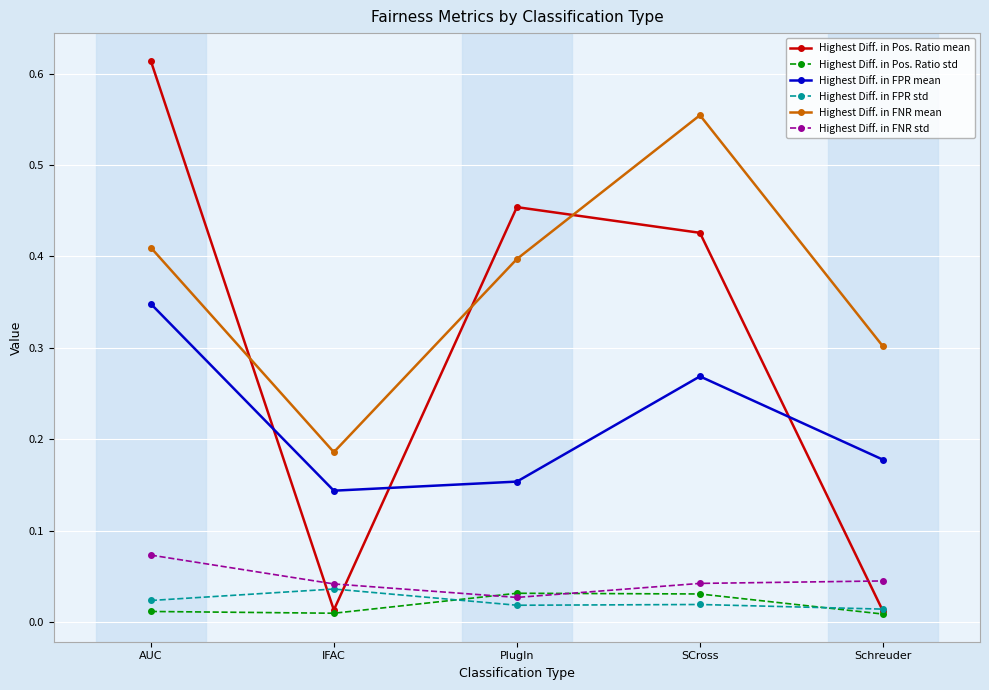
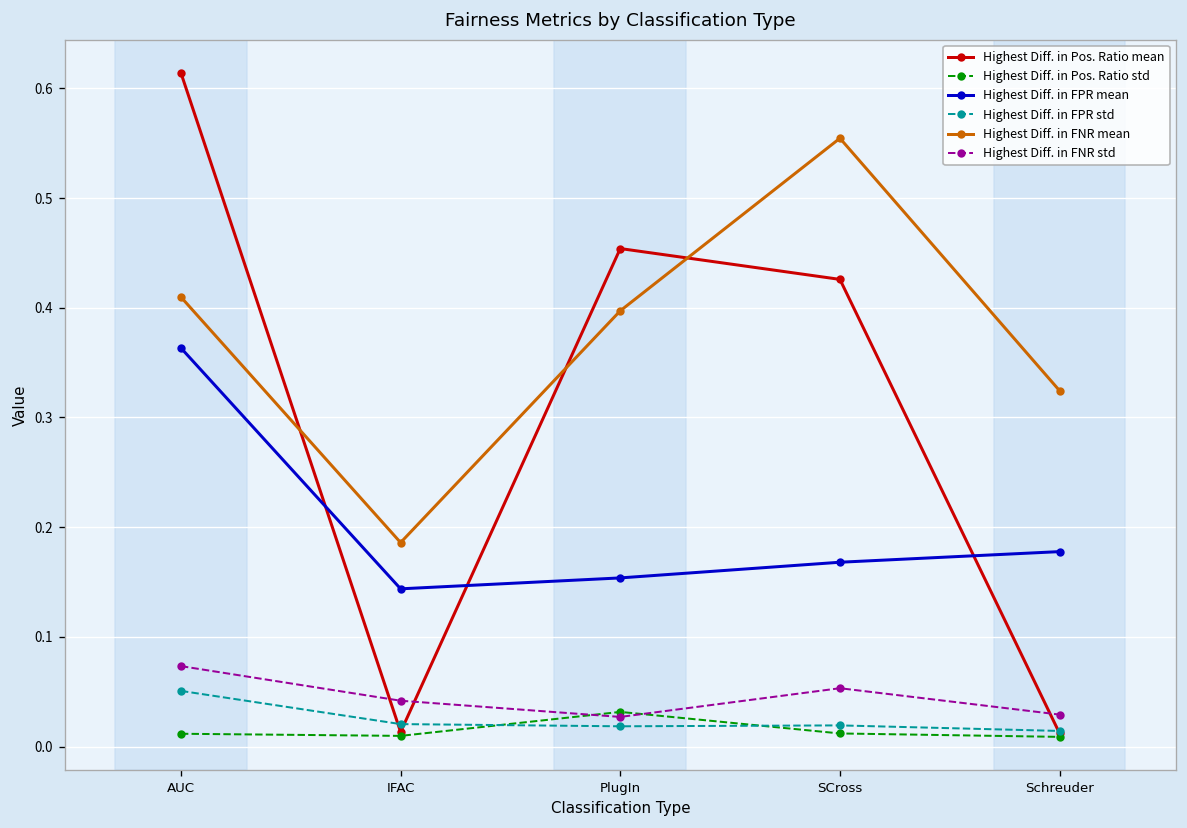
  {
    "Highest Diff. in Pos. Ratio mean": {
      "AUC": 0.61,
      "IFAC": 0.01,
      "PlugIn": 0.45,
      "SCross": 0.43
    },
    "Highest Diff. in Pos. Ratio std": {
      "AUC": 0.01,
      "IFAC": 0.01,
      "PlugIn": 0.03,
-     "SCross": 0.03,
+     "SCross": 0.01,
      "Schreuder": 0.01
    },
    "Highest Diff. in FPR mean": {
-     "AUC": 0.35,
+     "AUC": 0.36,
      "IFAC": 0.14,
      "PlugIn": 0.15,
-     "SCross": 0.27,
+     "SCross": 0.17,
      "Schreuder": 0.18
    },
    "Highest Diff. in FPR std": {
-     "AUC": 0.02,
-     "IFAC": 0.04,
+     "AUC": 0.05,
+     "IFAC": 0.02,
      "PlugIn": 0.02,
      "SCross": 0.02
    },
    "Highest Diff. in FNR mean": {
      "AUC": 0.41,
      "IFAC": 0.19,
      "PlugIn": 0.40,
      "SCross": 0.55,
-     "Schreuder": 0.30
+     "Schreuder": 0.32
    },
    "Highest Diff. in FNR std": {
      "AUC": 0.07,
      "IFAC": 0.04,
      "PlugIn": 0.03,
-     "SCross": 0.04,
-     "Schreuder": 0.05
+     "SCross": 0.05,
+     "Schreuder": 0.03
    }
  }
